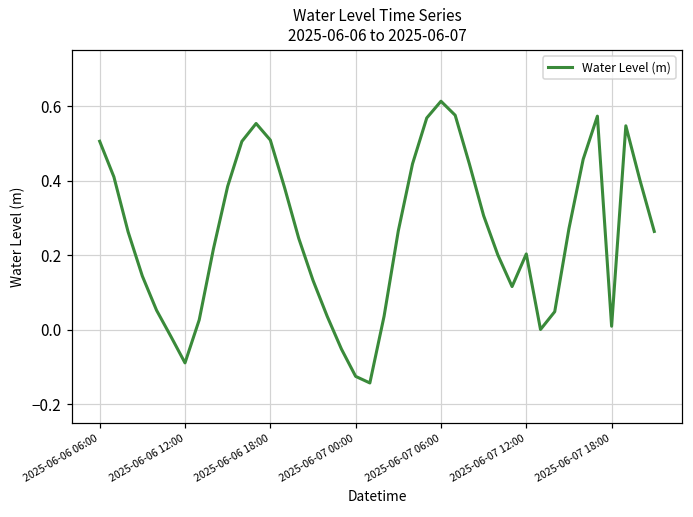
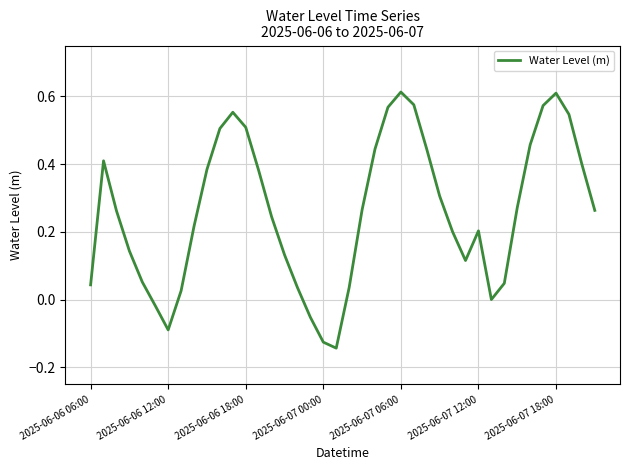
  {
-   "2025-06-06 06:00": 0.51,
+   "2025-06-06 06:00": 0.04,
    "2025-06-06 12:00": -0.09,
    "2025-06-06 18:00": 0.51,
    "2025-06-07 00:00": -0.13,
    "2025-06-07 06:00": 0.61,
    "2025-06-07 12:00": 0.20,
-   "2025-06-07 18:00": 0.01
+   "2025-06-07 18:00": 0.61
  }
